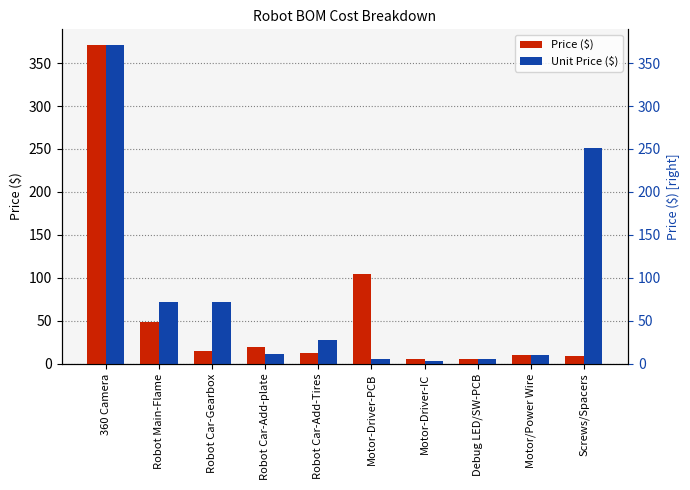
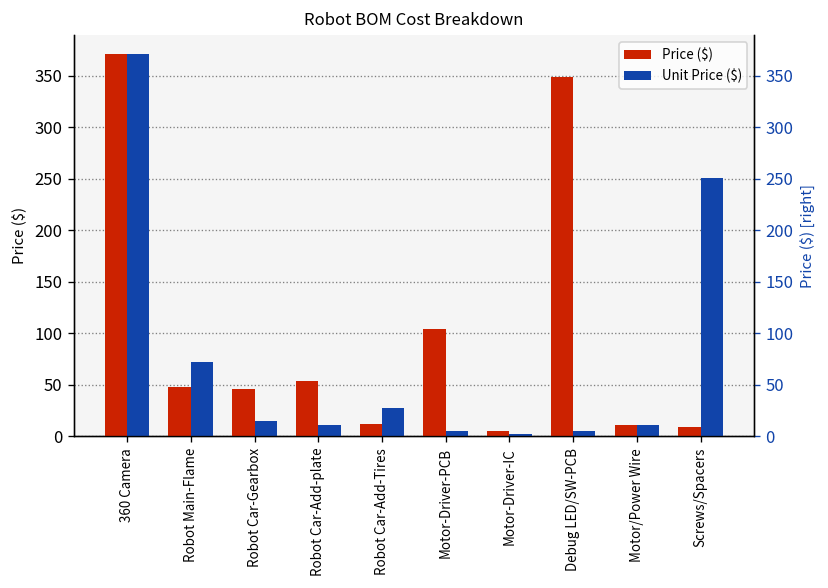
  {
    "Price ($)": {
      "360 Camera": 370,
      "Robot Main-Flame": 50,
-     "Robot Car-Gearbox": 10,
-     "Robot Car-Add-plate": 20,
+     "Robot Car-Gearbox": 50,
+     "Robot Car-Add-plate": 50,
      "Robot Car-Add-Tires": 10,
      "Motor-Driver-PCB": 100,
      "Motor-Driver-IC": 10,
-     "Debug LED/SW-PCB": 10,
+     "Debug LED/SW-PCB": 350,
      "Motor/Power Wire": 10,
      "Screws/Spacers": 10
    },
    "Unit Price ($)": {
      "360 Camera": 370,
      "Robot Main-Flame": 70,
-     "Robot Car-Gearbox": 70,
+     "Robot Car-Gearbox": 10,
      "Robot Car-Add-plate": 10,
      "Robot Car-Add-Tires": 30,
      "Motor-Driver-PCB": 10,
      "Debug LED/SW-PCB": 10,
      "Motor/Power Wire": 10,
      "Screws/Spacers": 250
    }
  }
